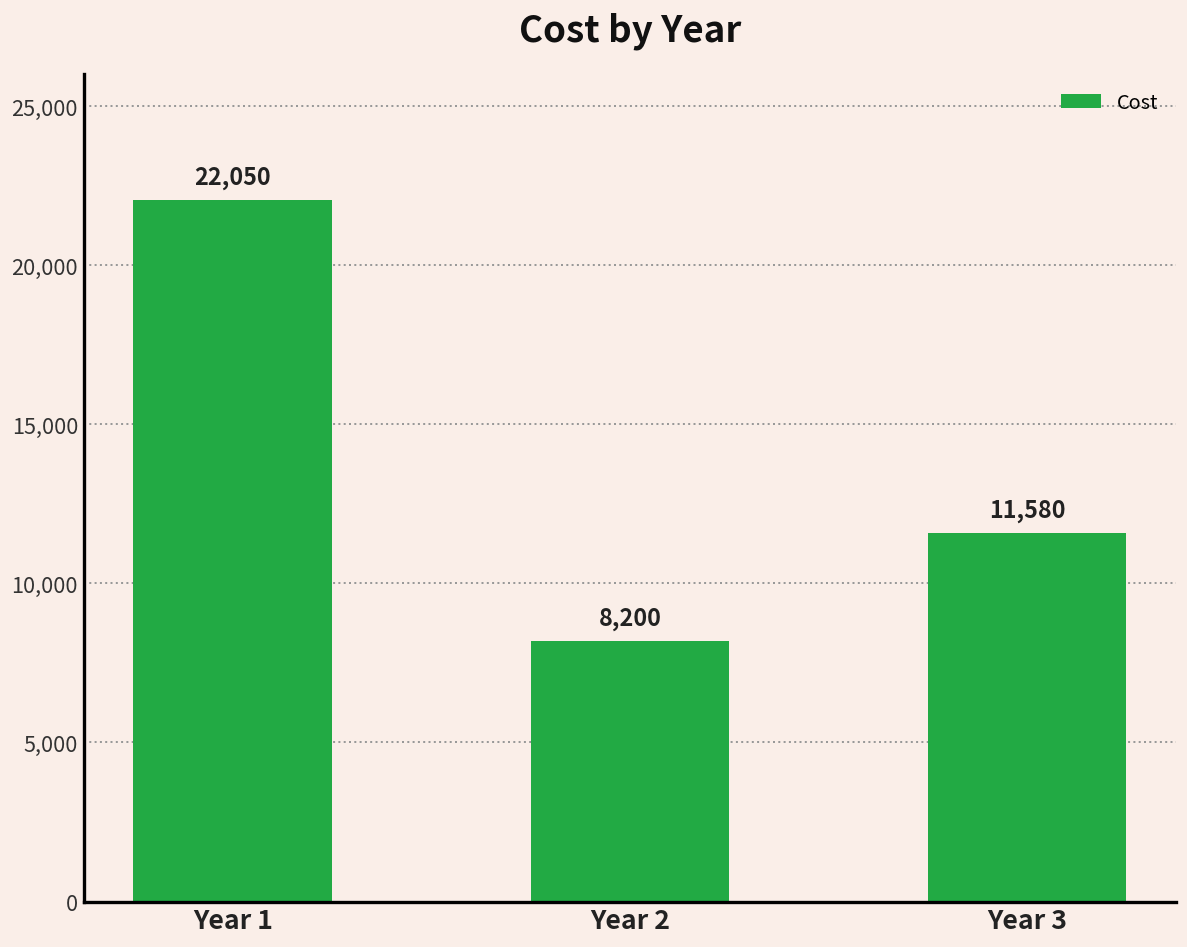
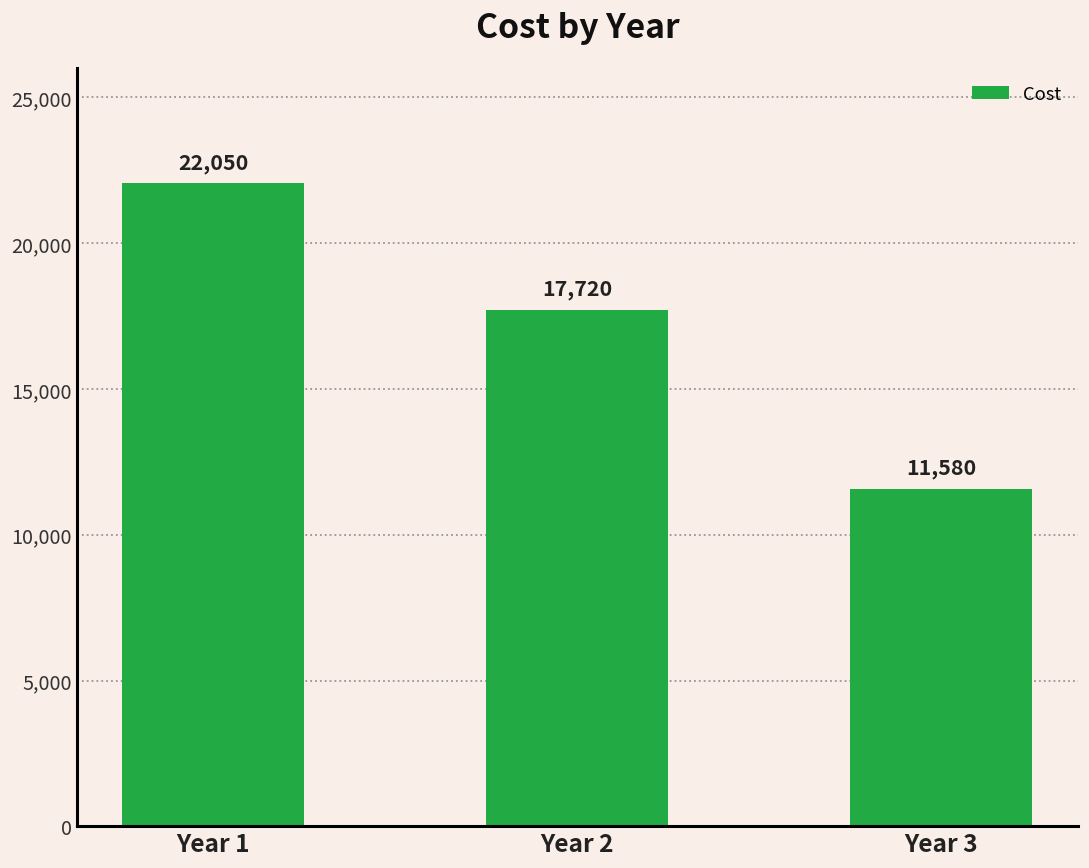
  {
    "Year 1": "22,050",
-   "Year 2": "8,200",
+   "Year 2": "17,720",
    "Year 3": "11,580"
  }
